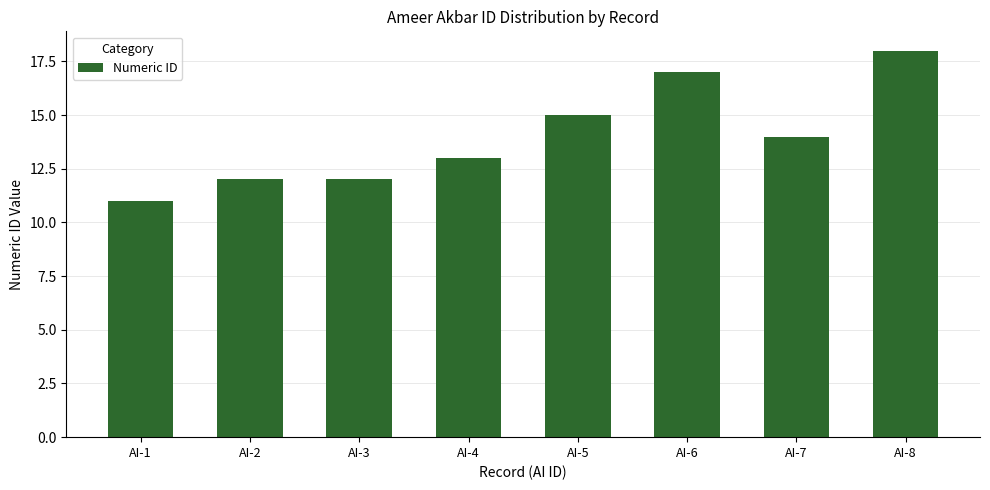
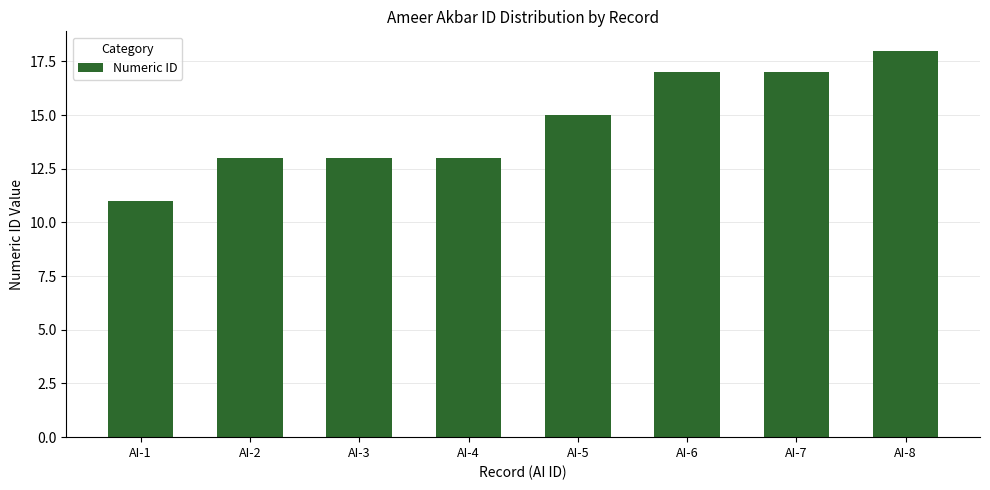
  {
    "AI-1": 11,
-   "AI-2": 12,
-   "AI-3": 12,
+   "AI-2": 13,
+   "AI-3": 13,
    "AI-4": 13,
    "AI-5": 15,
    "AI-6": 17,
-   "AI-7": 14,
+   "AI-7": 17,
    "AI-8": 18
  }
